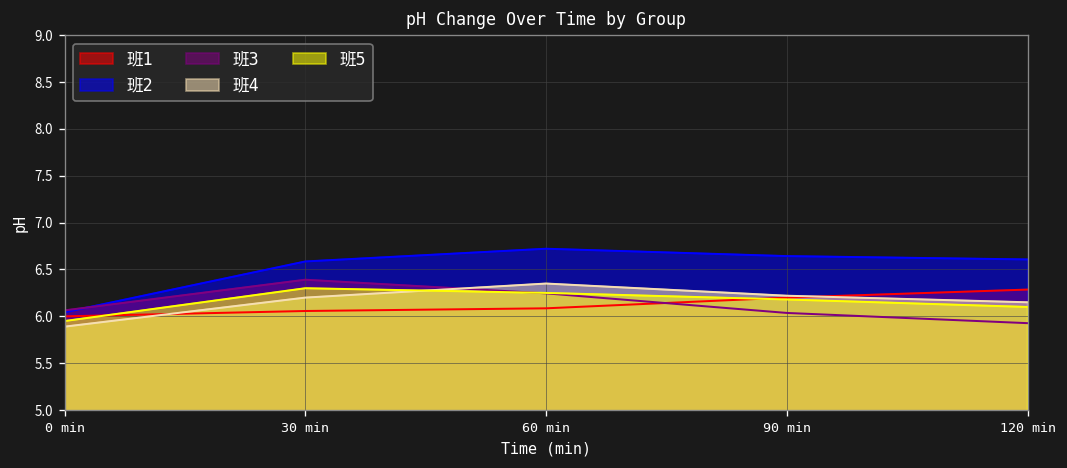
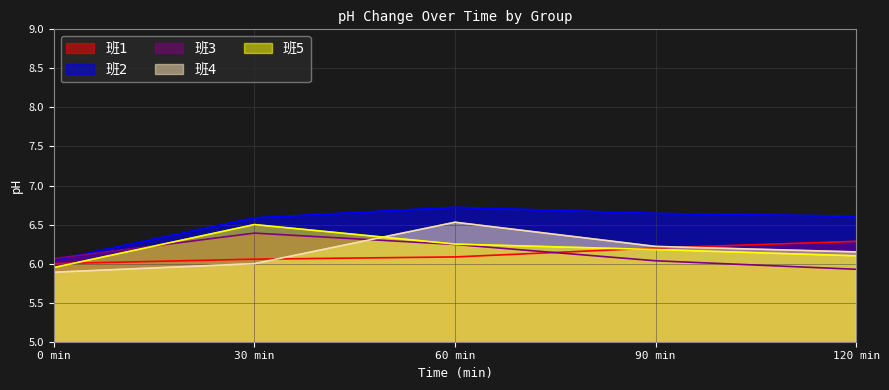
  {
    "班1": {
      "0 min": 6.0,
      "30 min": 6.1,
      "60 min": 6.1,
      "120 min": 6.3
    },
    "班2": {
      "30 min": 6.6,
      "60 min": 6.7,
      "90 min": 6.6,
      "120 min": 6.6
    },
    "班3": {
      "30 min": 6.4,
      "90 min": 6.0,
      "120 min": 5.9
    },
    "班4": {
      "0 min": 5.9,
-     "30 min": 6.2,
-     "60 min": 6.4,
+     "30 min": 6.0,
+     "60 min": 6.5,
      "120 min": 6.2
    },
    "班5": {
      "0 min": 6.0,
-     "30 min": 6.3,
+     "30 min": 6.5,
      "120 min": 6.1
    }
  }
